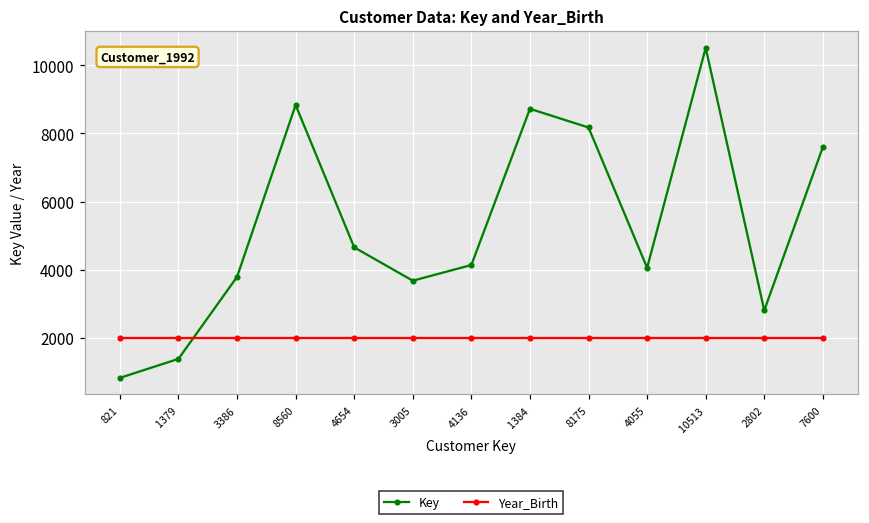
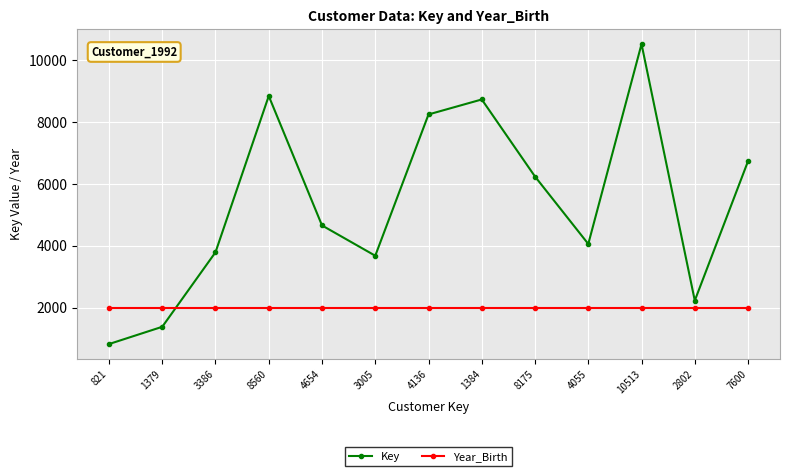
  {
    "Key": {
      "821": 800,
      "1379": 1400,
      "3386": 3800,
      "8560": 8800,
      "4654": 4700,
      "3005": 3700,
-     "4136": 4100,
+     "4136": 8200,
      "1384": 8700,
-     "8175": 8200,
+     "8175": 6200,
      "4055": 4100,
      "10513": 10500,
-     "2802": 2800,
-     "7600": 7600
+     "2802": 2200,
+     "7600": 6700
    },
    "Year_Birth": {
      "821": 2000,
      "1379": 2000,
      "3386": 2000,
      "8560": 2000,
      "4654": 2000,
      "3005": 2000,
      "4136": 2000,
      "1384": 2000,
      "8175": 2000,
      "4055": 2000,
      "10513": 2000,
      "2802": 2000,
      "7600": 2000
    }
  }
